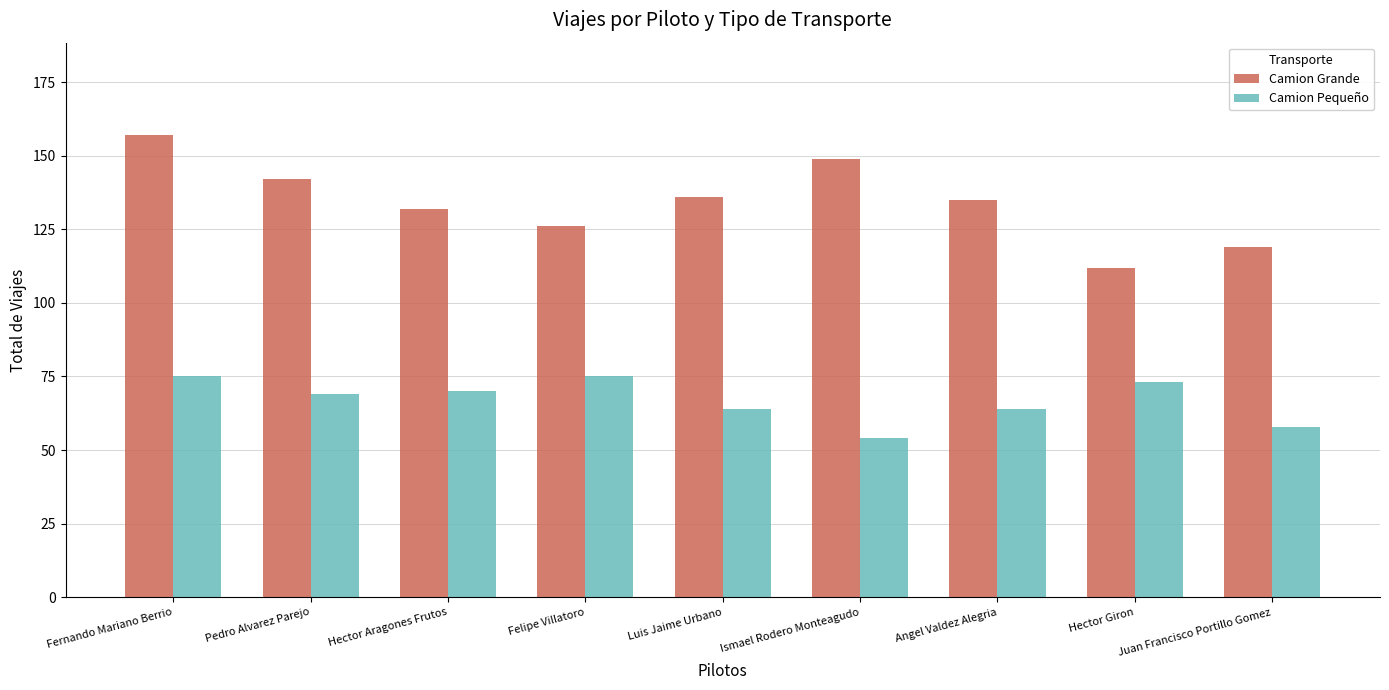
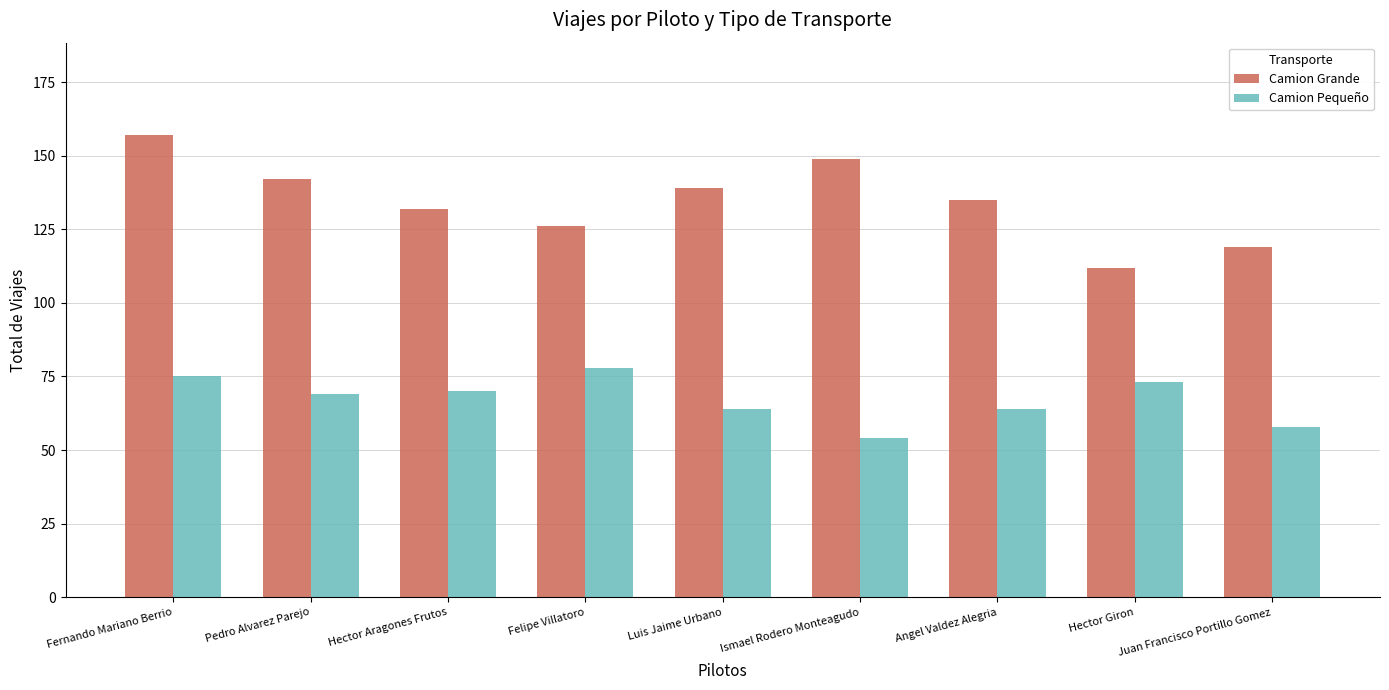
  {
    "Camion Grande": {
      "Fernando Mariano Berrio": 157,
      "Pedro Alvarez Parejo": 142,
      "Hector Aragones Frutos": 132,
      "Felipe Villatoro": 126,
-     "Luis Jaime Urbano": 136,
+     "Luis Jaime Urbano": 139,
      "Ismael Rodero Monteagudo": 149,
      "Angel Valdez Alegria": 135,
      "Hector Giron": 112,
      "Juan Francisco Portillo Gomez": 119
    },
    "Camion Pequeño": {
      "Fernando Mariano Berrio": 75,
      "Pedro Alvarez Parejo": 69,
      "Hector Aragones Frutos": 70,
-     "Felipe Villatoro": 75,
+     "Felipe Villatoro": 78,
      "Luis Jaime Urbano": 64,
      "Ismael Rodero Monteagudo": 54,
      "Angel Valdez Alegria": 64,
      "Hector Giron": 73,
      "Juan Francisco Portillo Gomez": 58
    }
  }
